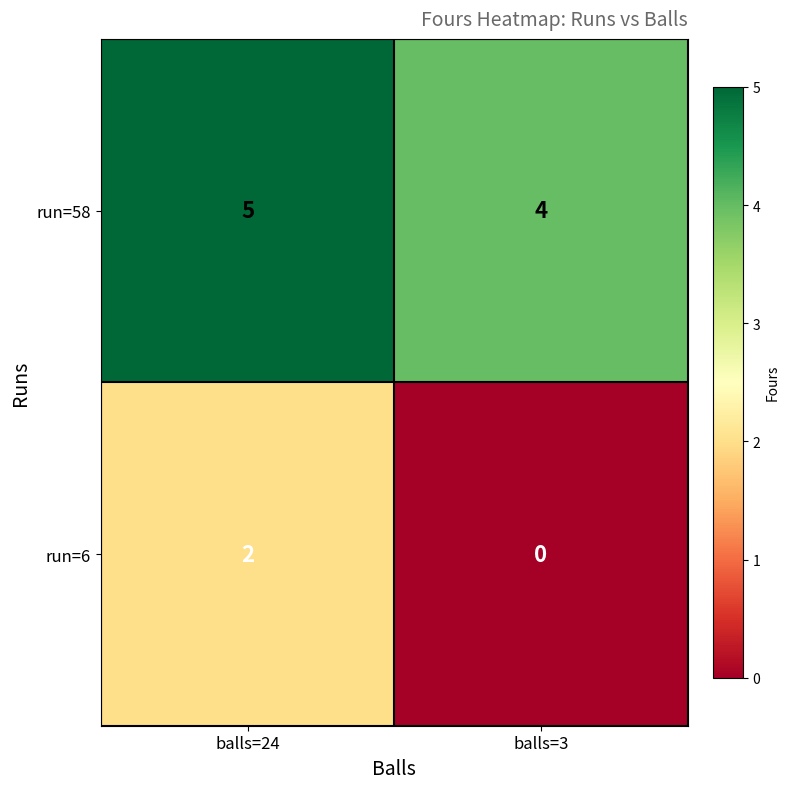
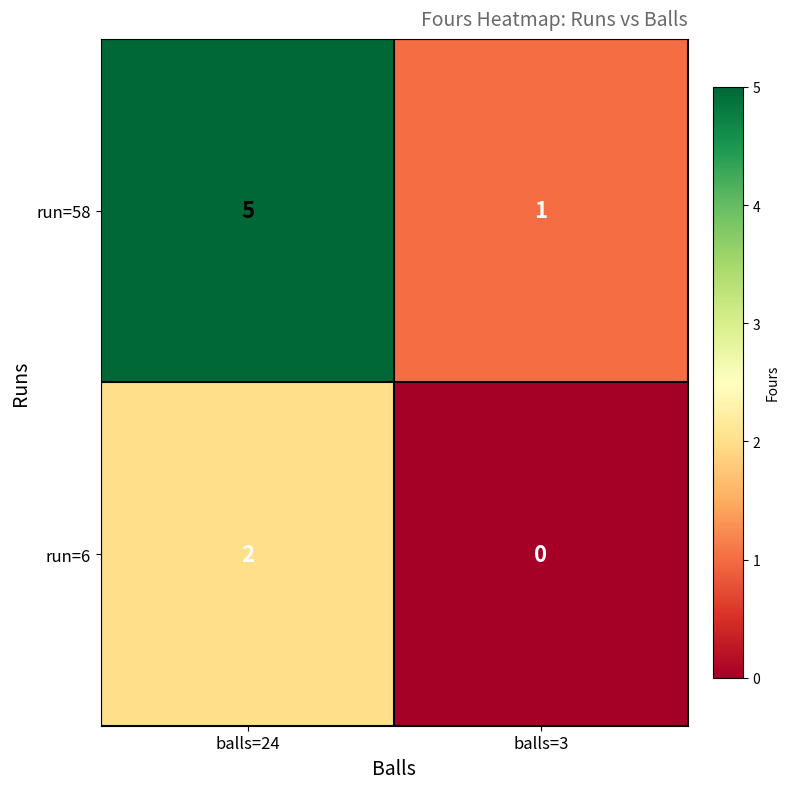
  {
    "run=58": {
      "balls=24": 5,
-     "balls=3": 4
+     "balls=3": 1
    },
    "run=6": {
      "balls=24": 2,
      "balls=3": 0
    }
  }
